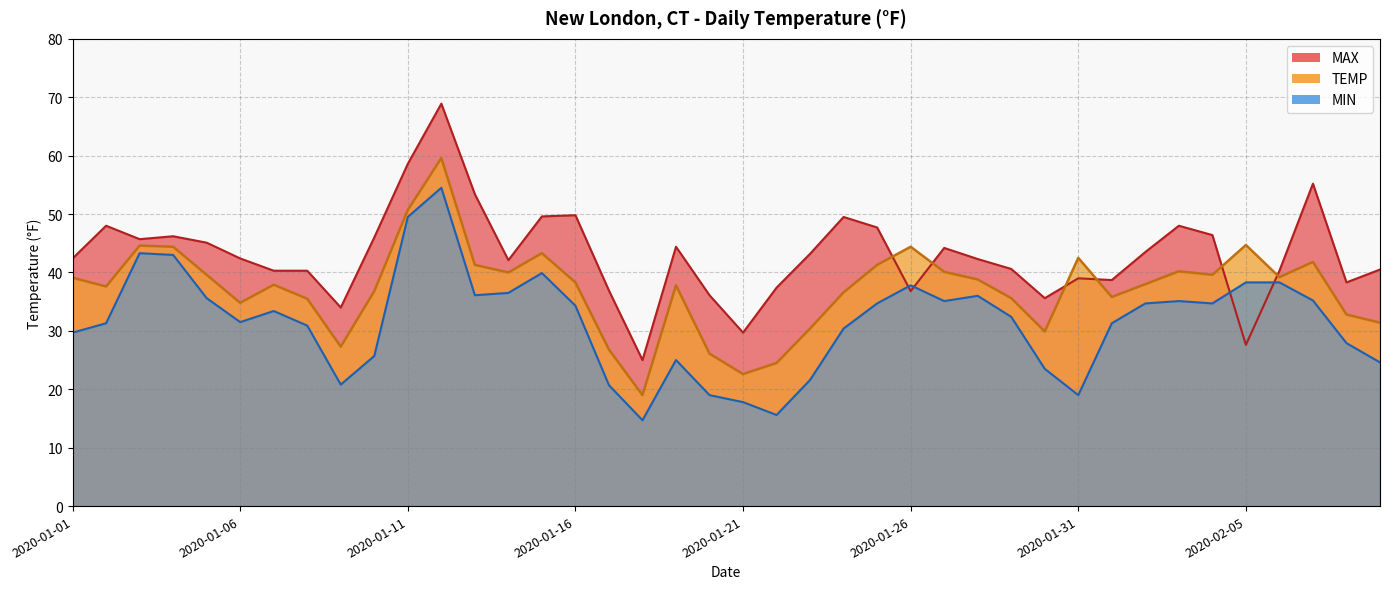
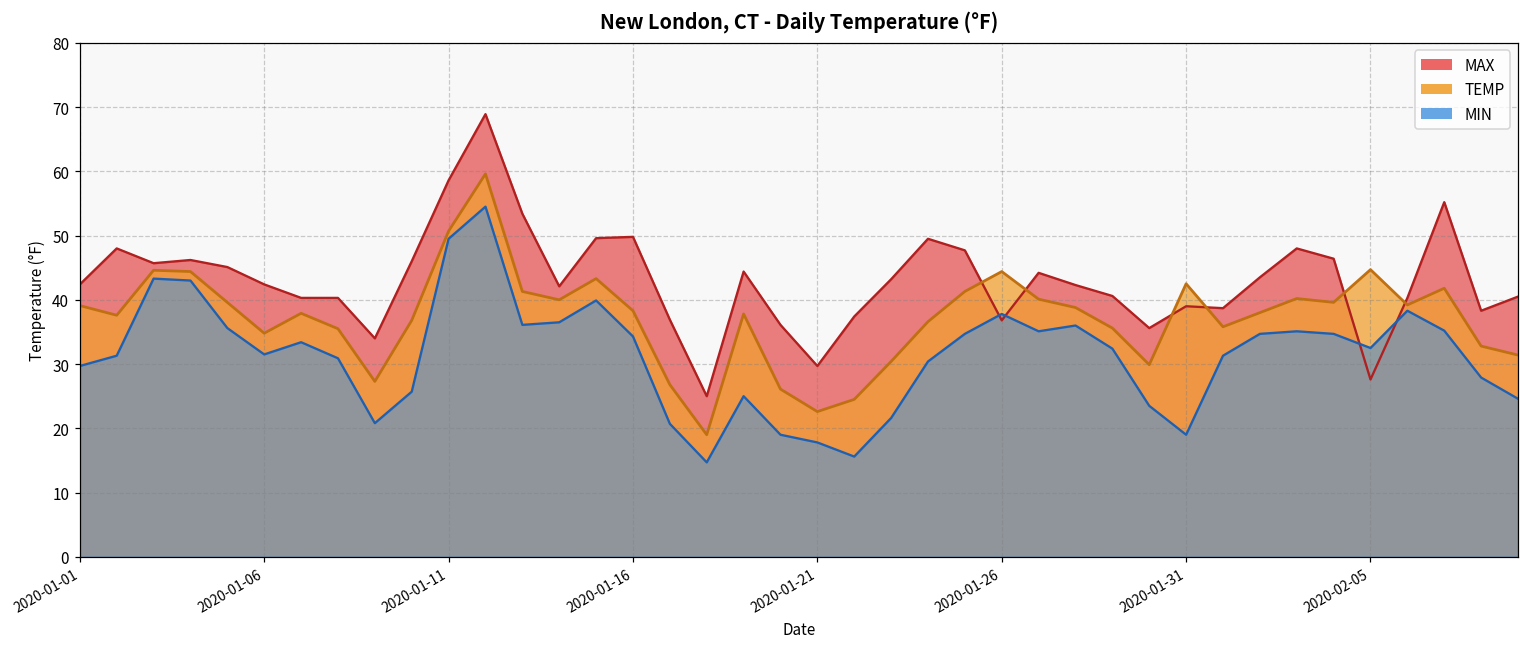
  {
    "TEMP": {
      "2020-01-01": 39,
      "2020-01-06": 35,
      "2020-01-11": 51,
      "2020-01-16": 38,
      "2020-01-21": 23,
      "2020-01-26": 44,
      "2020-01-31": 43,
      "2020-02-05": 45
    },
    "MIN": {
      "2020-01-01": 30,
      "2020-01-06": 32,
      "2020-01-11": 50,
      "2020-01-16": 34,
      "2020-01-21": 18,
      "2020-01-31": 19,
-     "2020-02-05": 38
+     "2020-02-05": 33
    }
  }
